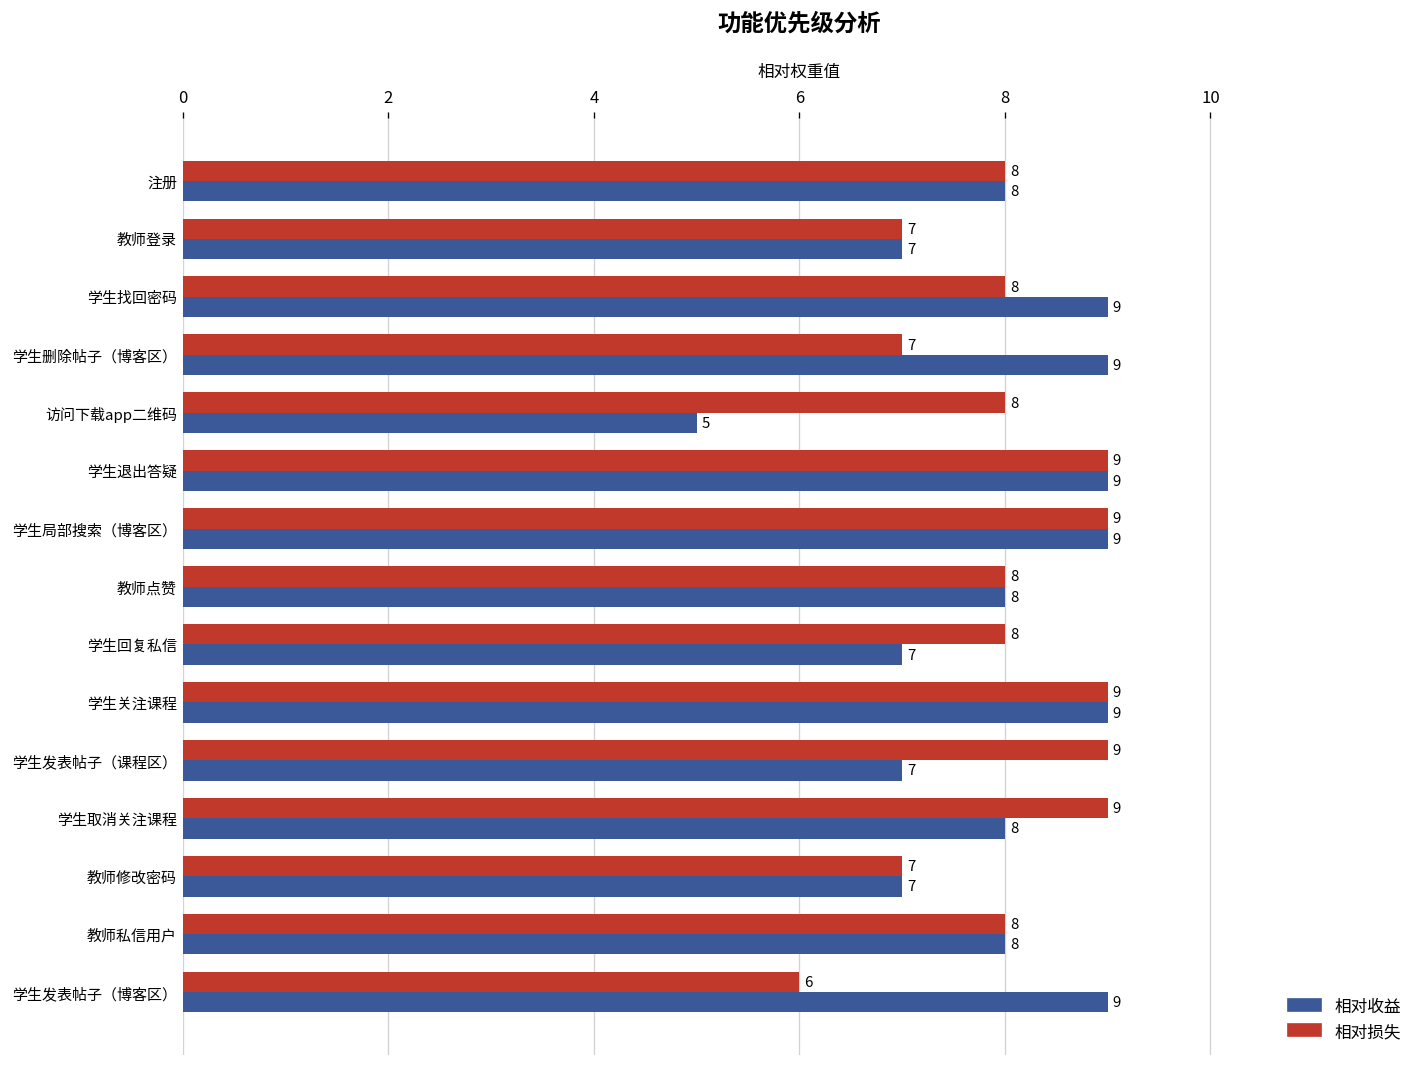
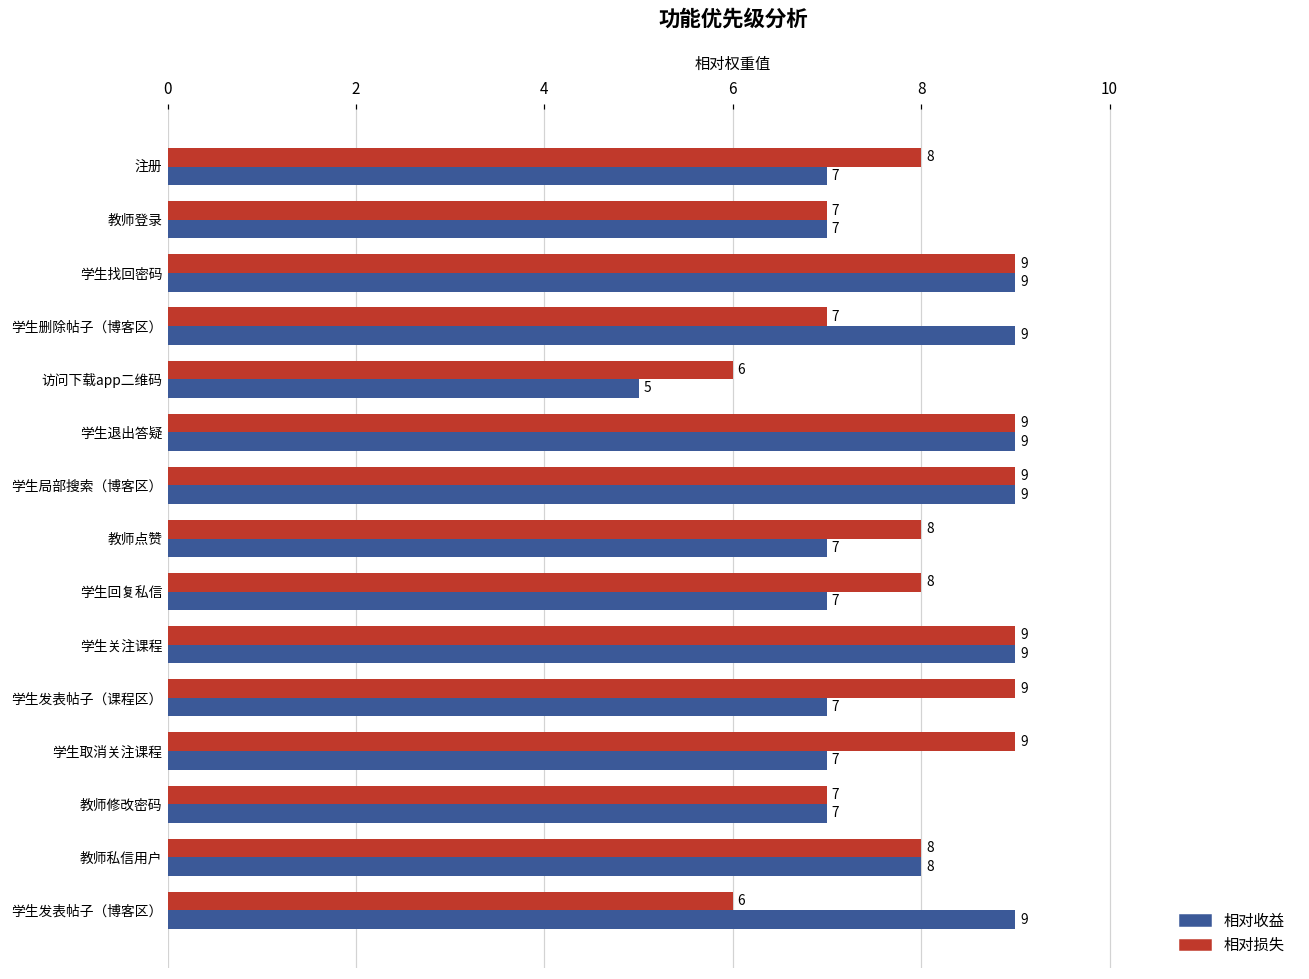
  {
    "相对收益": {
-     "注册": 8,
+     "注册": 7,
      "教师登录": 7,
      "学生找回密码": 9,
      "学生删除帖子（博客区）": 9,
      "访问下载app二维码": 5,
      "学生退出答疑": 9,
      "学生局部搜索（博客区）": 9,
-     "教师点赞": 8,
+     "教师点赞": 7,
      "学生回复私信": 7,
      "学生关注课程": 9,
      "学生发表帖子（课程区）": 7,
-     "学生取消关注课程": 8,
+     "学生取消关注课程": 7,
      "教师修改密码": 7,
      "教师私信用户": 8,
      "学生发表帖子（博客区）": 9
    },
    "相对损失": {
      "注册": 8,
      "教师登录": 7,
-     "学生找回密码": 8,
+     "学生找回密码": 9,
      "学生删除帖子（博客区）": 7,
-     "访问下载app二维码": 8,
+     "访问下载app二维码": 6,
      "学生退出答疑": 9,
      "学生局部搜索（博客区）": 9,
      "教师点赞": 8,
      "学生回复私信": 8,
      "学生关注课程": 9,
      "学生发表帖子（课程区）": 9,
      "学生取消关注课程": 9,
      "教师修改密码": 7,
      "教师私信用户": 8,
      "学生发表帖子（博客区）": 6
    }
  }
